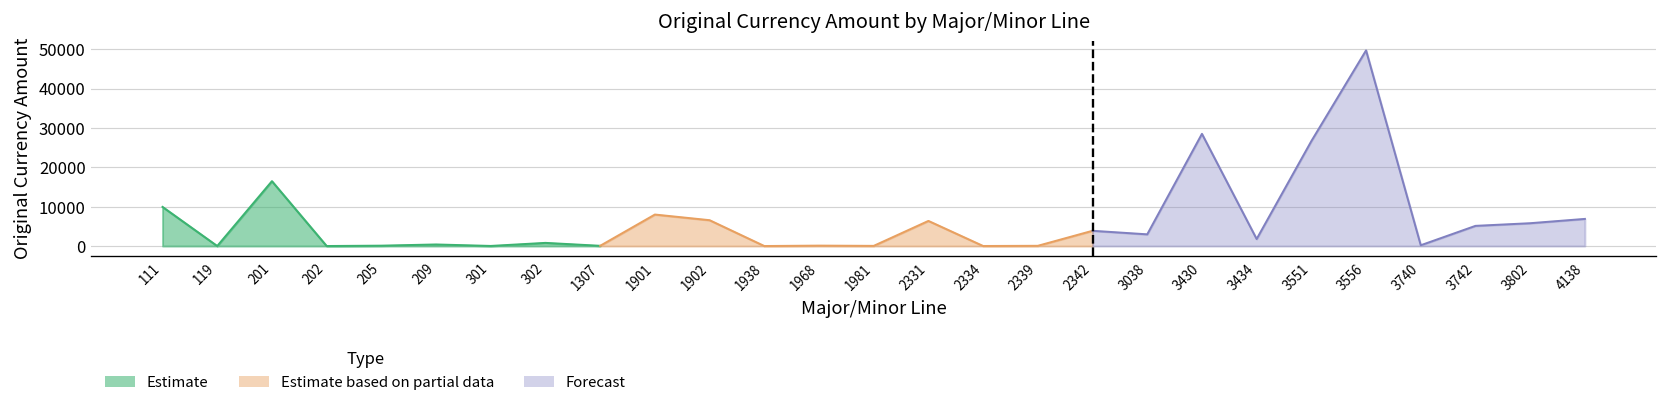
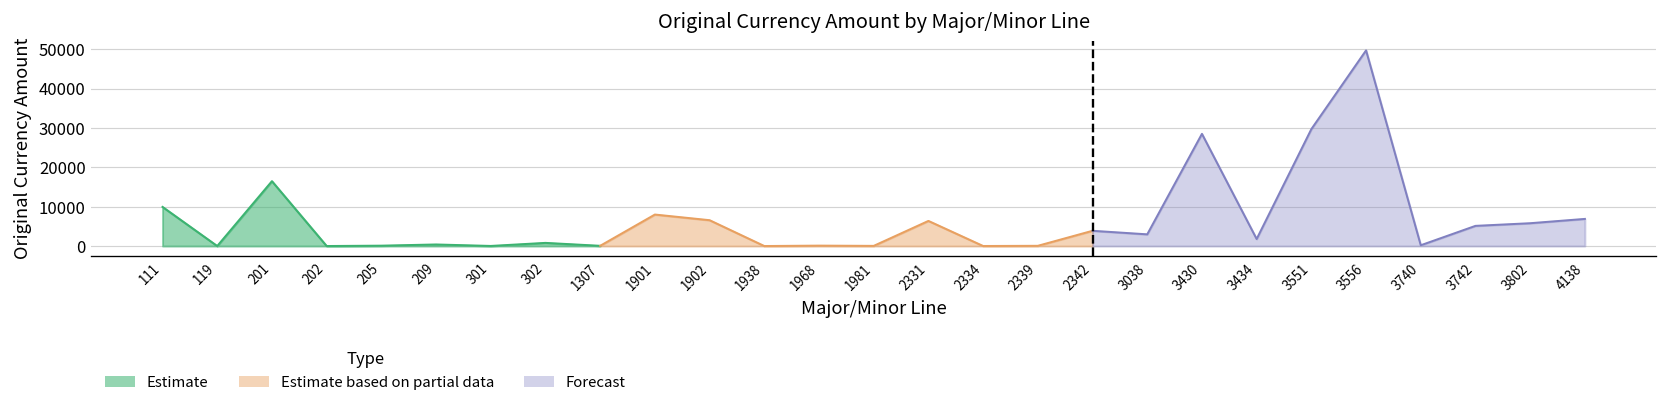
  {
    "Estimate": {
      "111": 10000,
      "119": 0,
      "201": 16000,
      "202": 0,
      "205": 0,
      "209": 0,
      "301": 0,
      "302": 1000
    },
    "Estimate based on partial data": {
      "1901": 8000,
      "1902": 7000,
      "1938": 0,
      "1968": 0,
      "1981": 0,
      "2331": 6000,
      "2334": 0,
      "2339": 0
    },
    "Forecast": {
      "3038": 3000,
      "3430": 28000,
      "3434": 2000,
-     "3551": 27000,
+     "3551": 30000,
      "3556": 50000,
      "3740": 0,
      "3742": 5000,
      "3802": 6000,
      "4138": 7000
    }
  }
